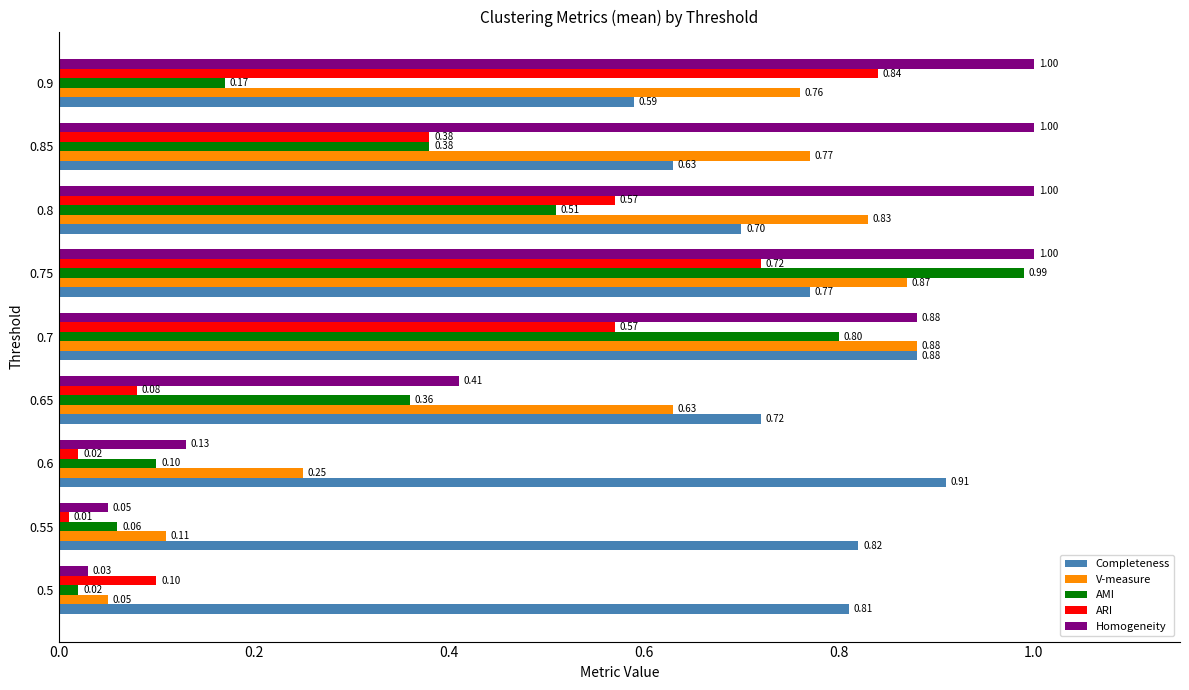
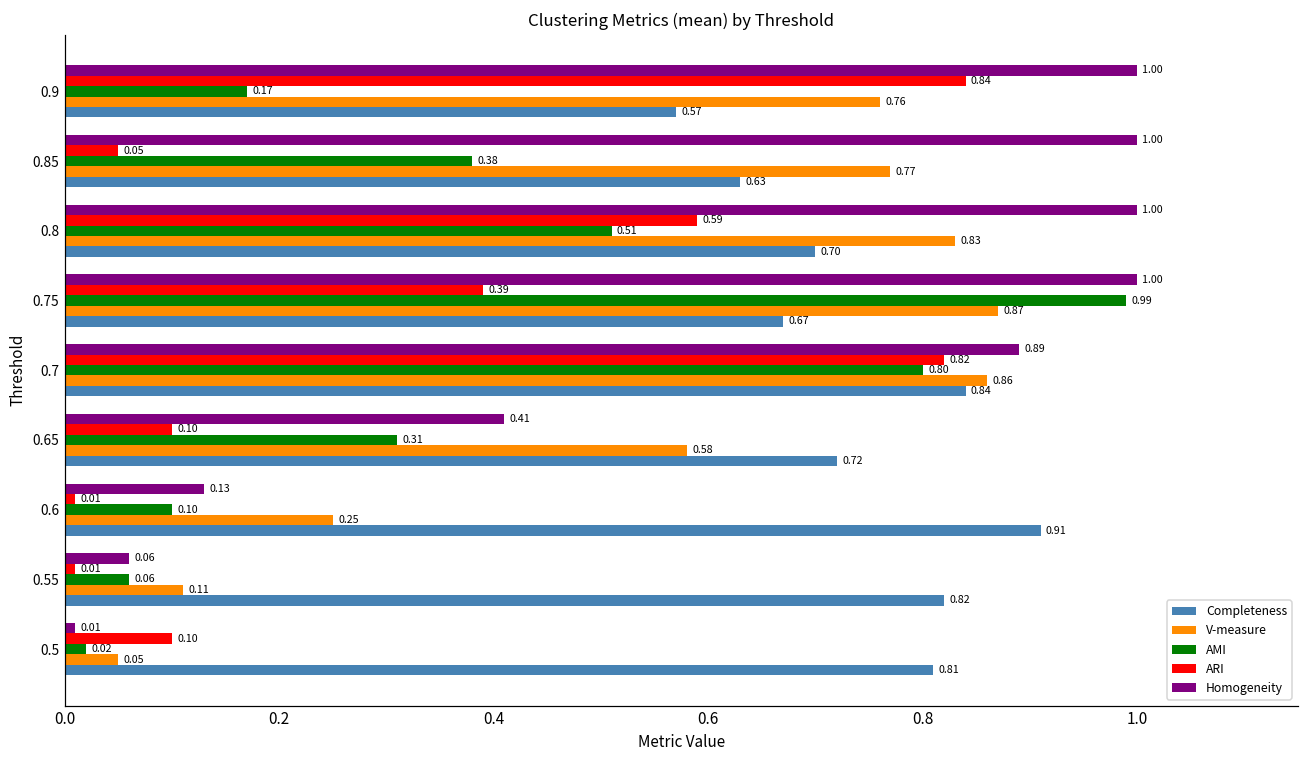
  {
    "Completeness": {
-     "0.9": 0.59,
+     "0.9": 0.57,
      "0.85": 0.63,
      "0.8": 0.70,
-     "0.75": 0.77,
-     "0.7": 0.88,
+     "0.75": 0.67,
+     "0.7": 0.84,
      "0.65": 0.72,
      "0.6": 0.91,
      "0.55": 0.82,
      "0.5": 0.81
    },
    "V-measure": {
      "0.9": 0.76,
      "0.85": 0.77,
      "0.8": 0.83,
      "0.75": 0.87,
-     "0.7": 0.88,
-     "0.65": 0.63,
+     "0.7": 0.86,
+     "0.65": 0.58,
      "0.6": 0.25,
      "0.55": 0.11,
      "0.5": 0.05
    },
    "AMI": {
      "0.9": 0.17,
      "0.85": 0.38,
      "0.8": 0.51,
      "0.75": 0.99,
      "0.7": 0.80,
-     "0.65": 0.36,
+     "0.65": 0.31,
      "0.6": 0.10,
      "0.55": 0.06,
      "0.5": 0.02
    },
    "ARI": {
      "0.9": 0.84,
-     "0.85": 0.38,
-     "0.8": 0.57,
-     "0.75": 0.72,
-     "0.7": 0.57,
-     "0.65": 0.08,
-     "0.6": 0.02,
+     "0.85": 0.05,
+     "0.8": 0.59,
+     "0.75": 0.39,
+     "0.7": 0.82,
+     "0.65": 0.10,
+     "0.6": 0.01,
      "0.55": 0.01,
      "0.5": 0.10
    },
    "Homogeneity": {
      "0.9": 1.00,
      "0.85": 1.00,
      "0.8": 1.00,
      "0.75": 1.00,
-     "0.7": 0.88,
+     "0.7": 0.89,
      "0.65": 0.41,
      "0.6": 0.13,
-     "0.55": 0.05,
-     "0.5": 0.03
+     "0.55": 0.06,
+     "0.5": 0.01
    }
  }
